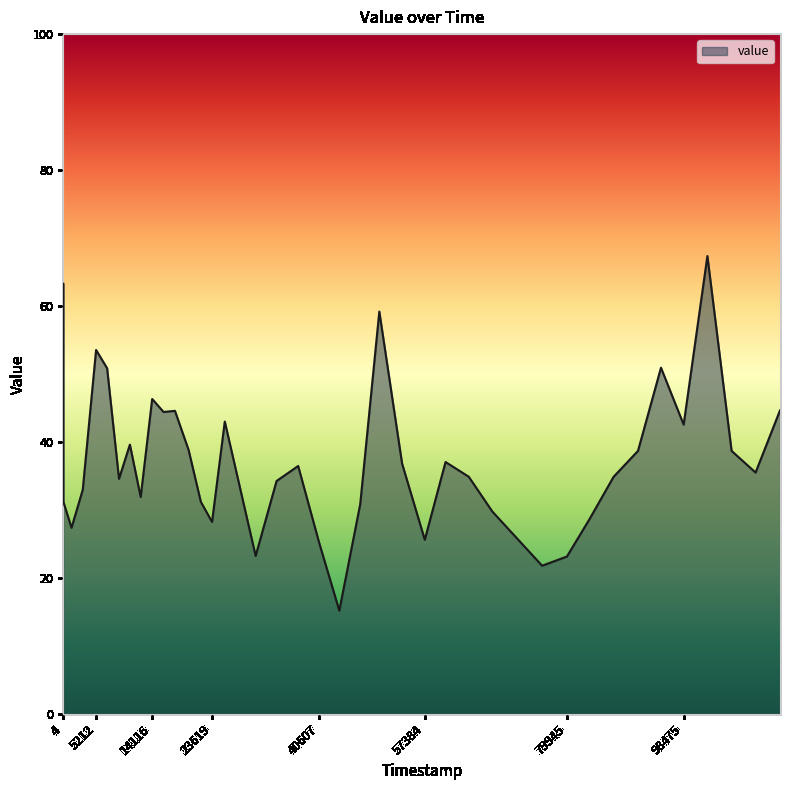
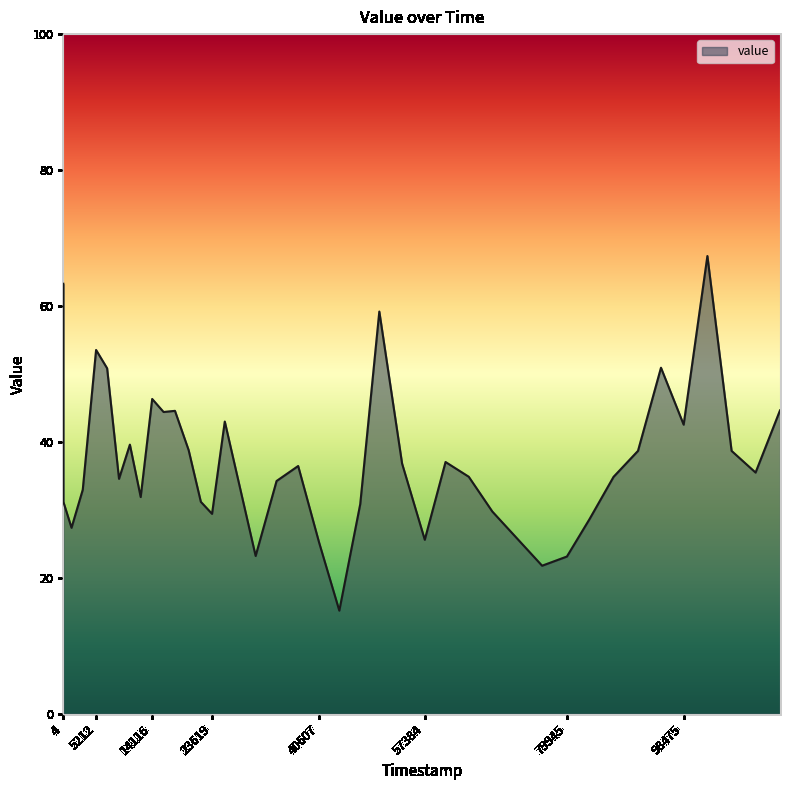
  {
    "4": 63,
    "5212": 54,
    "14116": 46,
-   "23619": 28,
+   "23619": 29,
    "40607": 25,
    "57384": 26,
    "79945": 23,
    "98475": 43
  }
